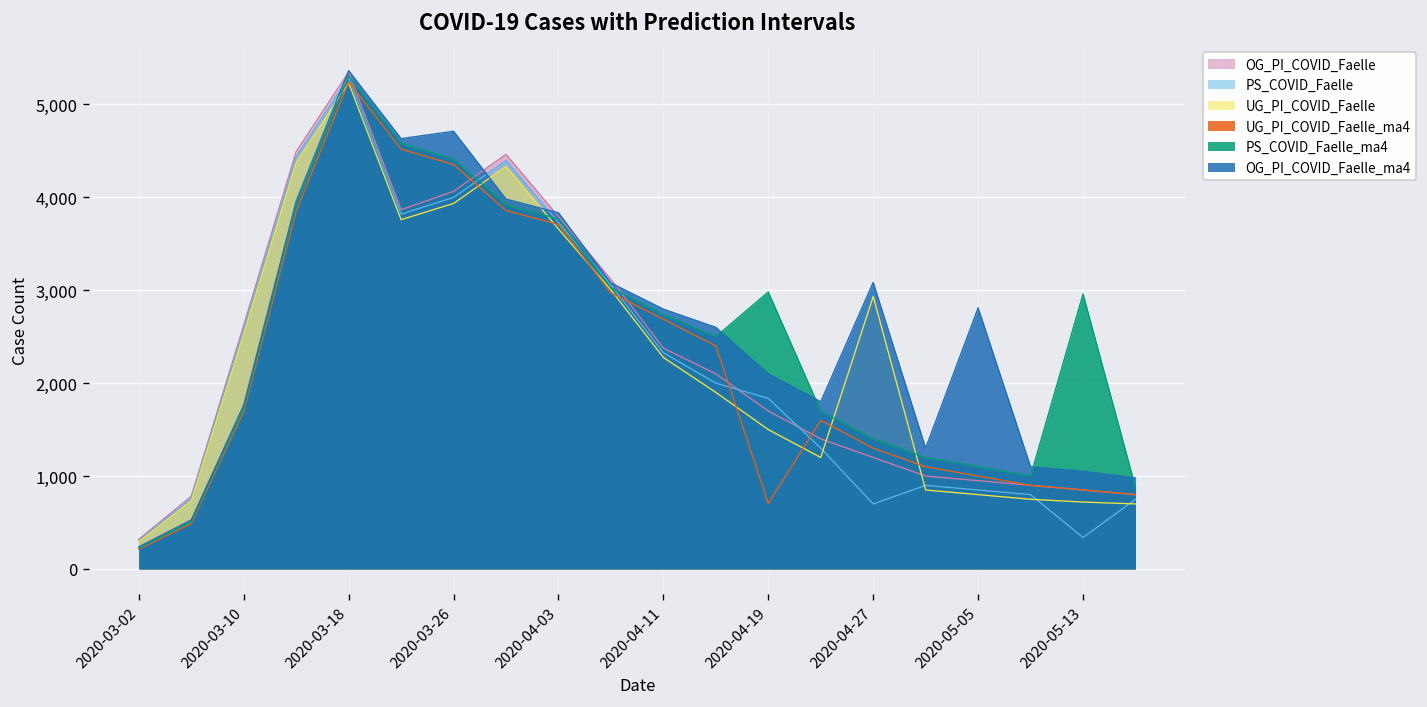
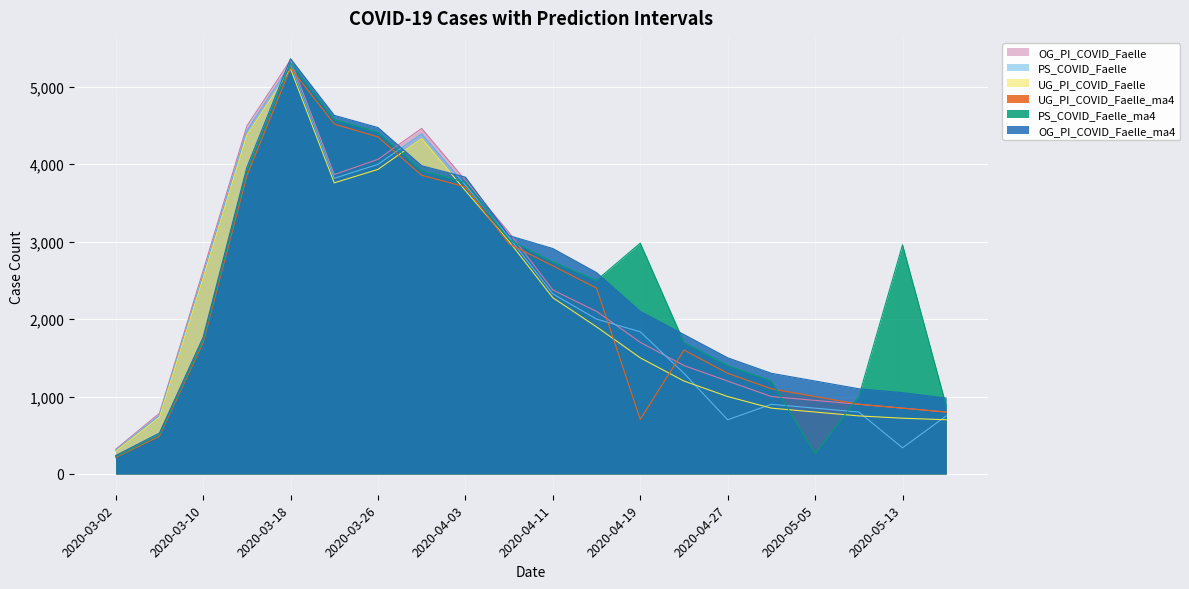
  {
    "OG_PI_COVID_Faelle": {
      "2020-03-10": "2,600",
      "2020-03-26": "4,100",
      "2020-04-11": "2,400",
      "2020-04-19": "1,700",
      "2020-04-27": "1,200",
      "2020-05-05": "1,000"
    },
    "PS_COVID_Faelle": {
      "2020-03-10": "2,600",
      "2020-03-26": "4,000",
      "2020-04-11": "2,300",
      "2020-04-19": "1,800",
      "2020-04-27": "700",
      "2020-05-05": "900",
      "2020-05-13": "300"
    },
    "UG_PI_COVID_Faelle": {
      "2020-03-10": "2,500",
      "2020-03-26": "3,900",
      "2020-04-03": "3,700",
      "2020-04-11": "2,300",
      "2020-04-19": "1,500",
-     "2020-04-27": "2,900",
+     "2020-04-27": "1,000",
      "2020-05-05": "800",
      "2020-05-13": "700"
    },
    "UG_PI_COVID_Faelle_ma4": {
      "2020-03-26": "4,400",
      "2020-04-11": "2,700",
      "2020-04-19": "700",
      "2020-04-27": "1,300",
      "2020-05-05": "1,000"
    },
    "PS_COVID_Faelle_ma4": {
      "2020-03-26": "4,400",
      "2020-04-11": "2,700",
      "2020-04-19": "3,000",
      "2020-04-27": "1,400",
-     "2020-05-05": "1,100",
+     "2020-05-05": "300",
      "2020-05-13": "3,000"
    },
    "OG_PI_COVID_Faelle_ma4": {
      "2020-03-10": "1,800",
-     "2020-03-26": "4,700",
+     "2020-03-26": "4,500",
      "2020-04-03": "3,800",
-     "2020-04-11": "2,800",
+     "2020-04-11": "2,900",
      "2020-04-19": "2,100",
-     "2020-04-27": "3,100",
-     "2020-05-05": "2,800",
+     "2020-04-27": "1,500",
+     "2020-05-05": "1,200",
      "2020-05-13": "1,100"
    }
  }
